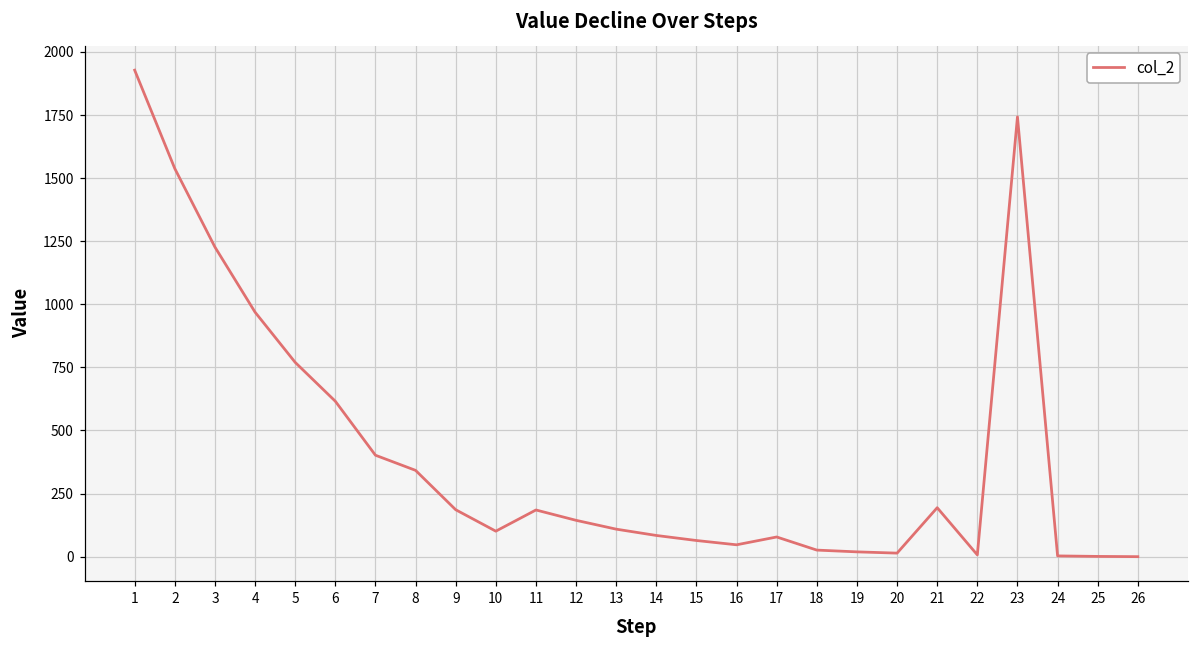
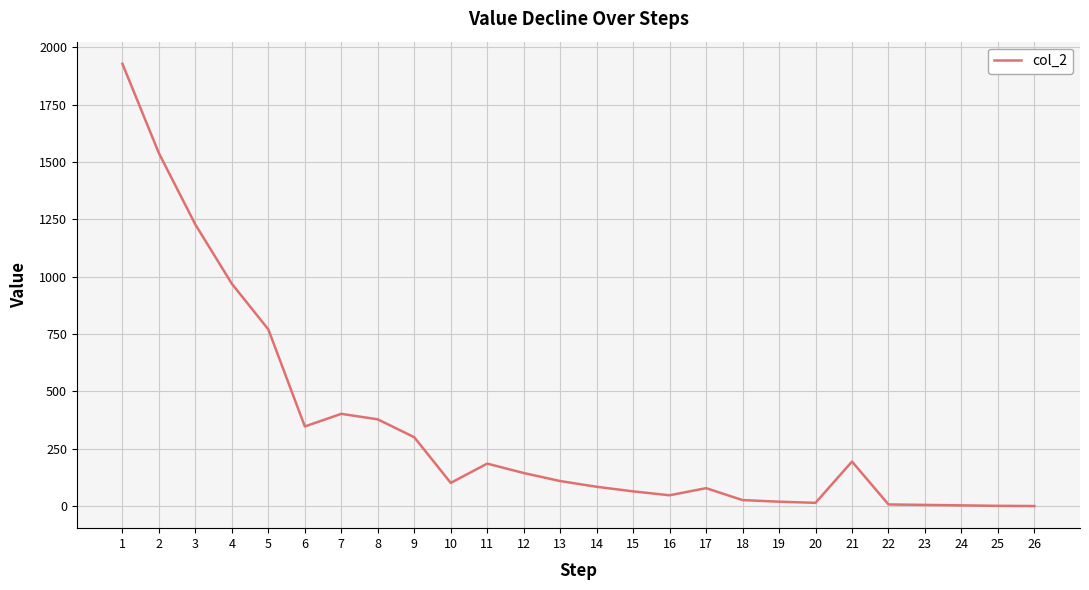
  {
    "1": 1930,
    "2": 1540,
    "3": 1230,
    "4": 970,
    "5": 770,
-   "6": 620,
+   "6": 350,
    "7": 400,
-   "8": 340,
-   "9": 190,
+   "8": 380,
+   "9": 300,
    "10": 100,
    "11": 190,
    "12": 140,
    "13": 110,
    "14": 80,
    "15": 60,
    "16": 50,
    "17": 80,
    "18": 30,
    "19": 20,
    "20": 10,
    "21": 190,
    "22": 10,
-   "23": 1740,
+   "23": 10,
    "24": 0,
    "25": 0,
    "26": 0
  }
